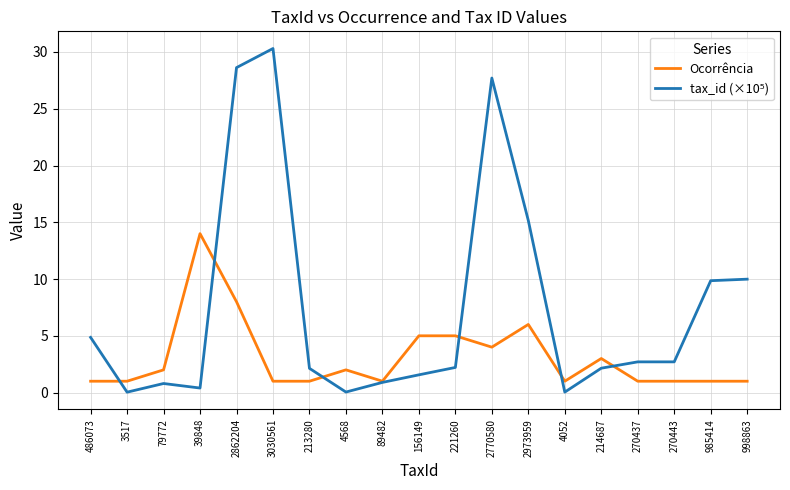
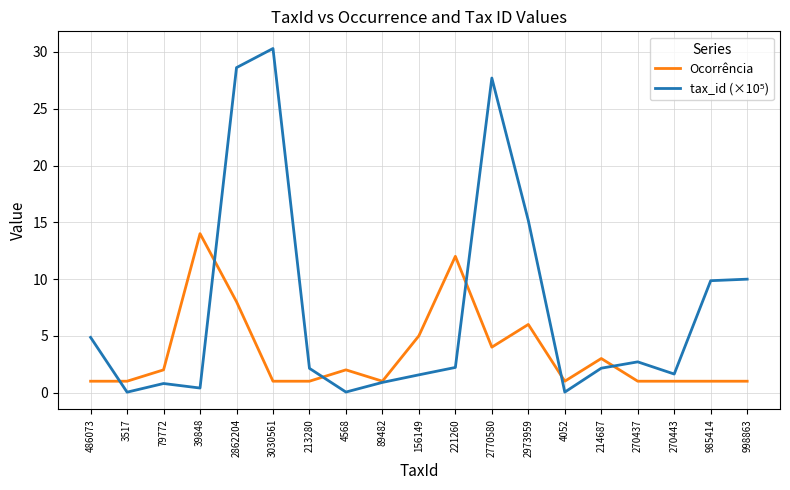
  {
    "Ocorrência": {
      "486073": 1,
      "3517": 1,
      "79772": 2,
      "39848": 14,
      "2862204": 8,
      "3030561": 1,
      "213280": 1,
      "4568": 2,
      "156149": 5,
-     "221260": 5,
+     "221260": 12,
      "2770580": 4,
      "2973959": 6,
      "4052": 1,
      "214687": 3,
      "270437": 1,
      "270443": 1,
      "985414": 1,
      "998863": 1
    },
    "tax_id (×10⁵)": {
      "486073": 4.9,
      "3517": 0.0,
      "79772": 0.8,
      "39848": 0.4,
      "2862204": 28.6,
      "3030561": 30.3,
      "213280": 2.1,
      "4568": 0.0,
      "156149": 1.6,
      "221260": 2.2,
      "2770580": 27.7,
      "2973959": 15.2,
      "4052": 0.0,
      "214687": 2.1,
      "270437": 2.7,
-     "270443": 2.7,
+     "270443": 1.6,
      "985414": 9.9,
      "998863": 10.0
    }
  }
